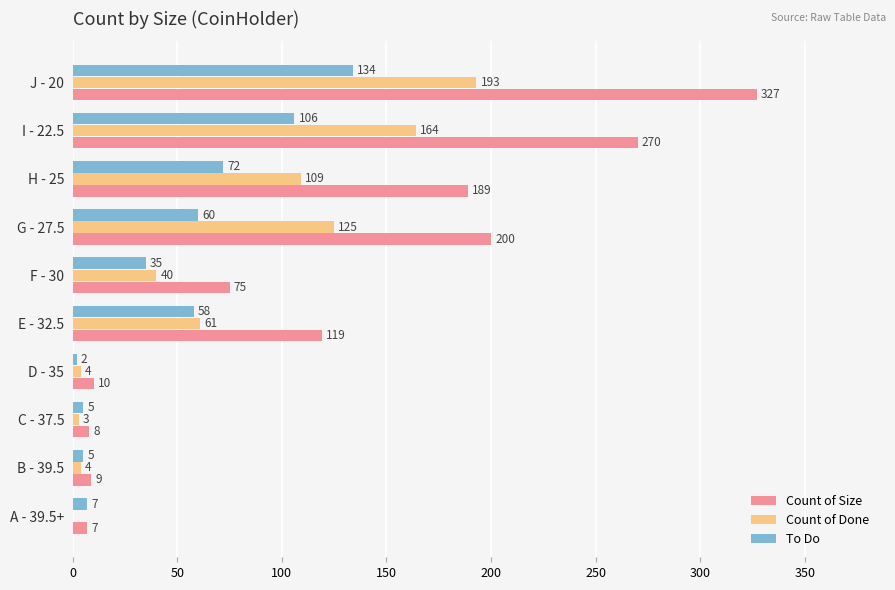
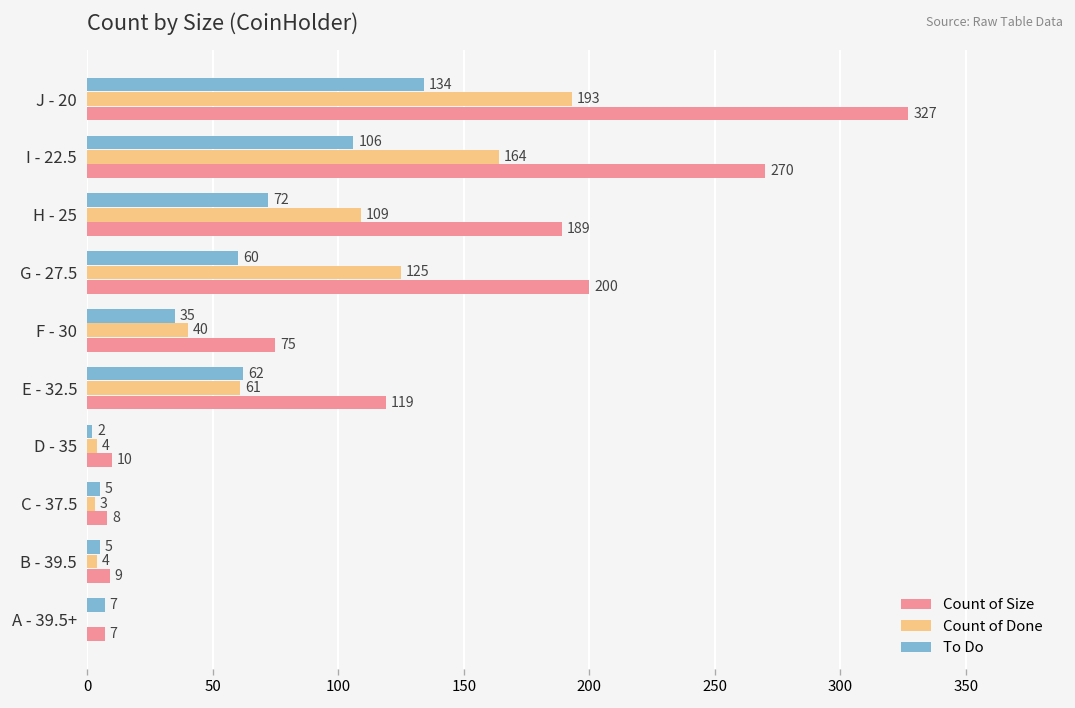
  {
    "To Do": {
      "J - 20": 134,
      "I - 22.5": 106,
      "H - 25": 72,
      "G - 27.5": 60,
      "F - 30": 35,
-     "E - 32.5": 58,
+     "E - 32.5": 62,
      "D - 35": 2,
      "C - 37.5": 5,
      "B - 39.5": 5,
      "A - 39.5+": 7
    }
  }
